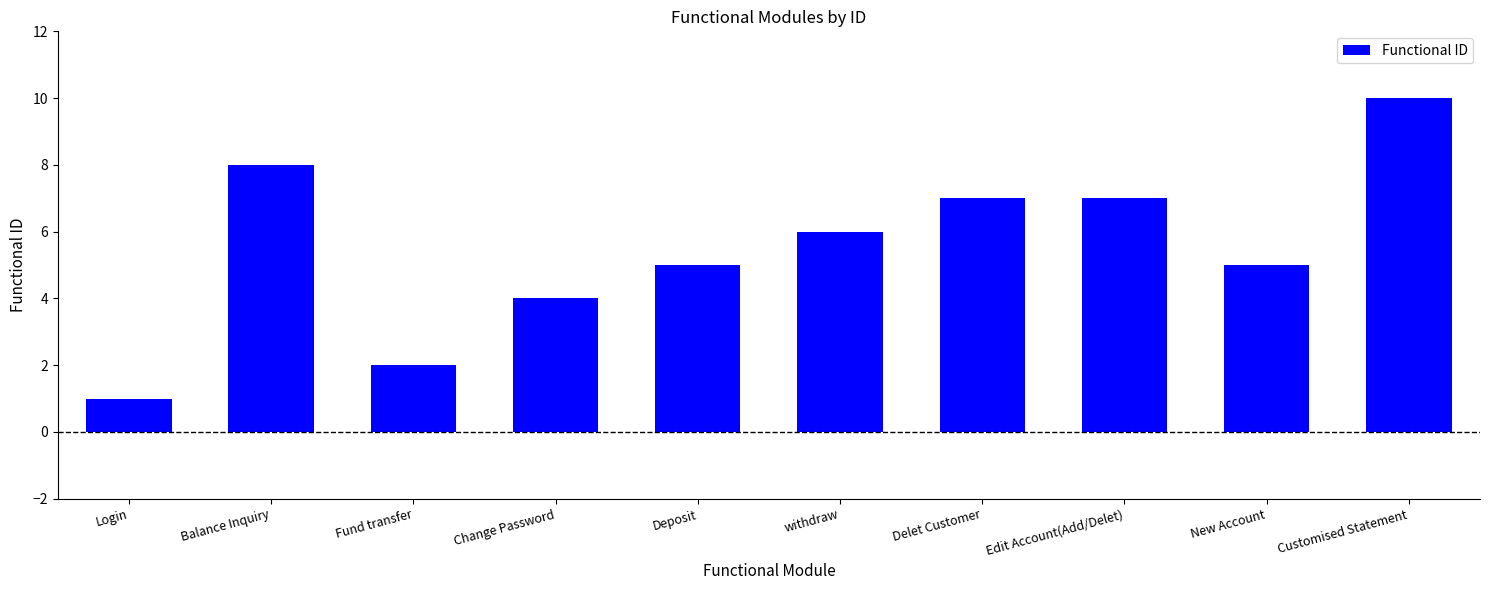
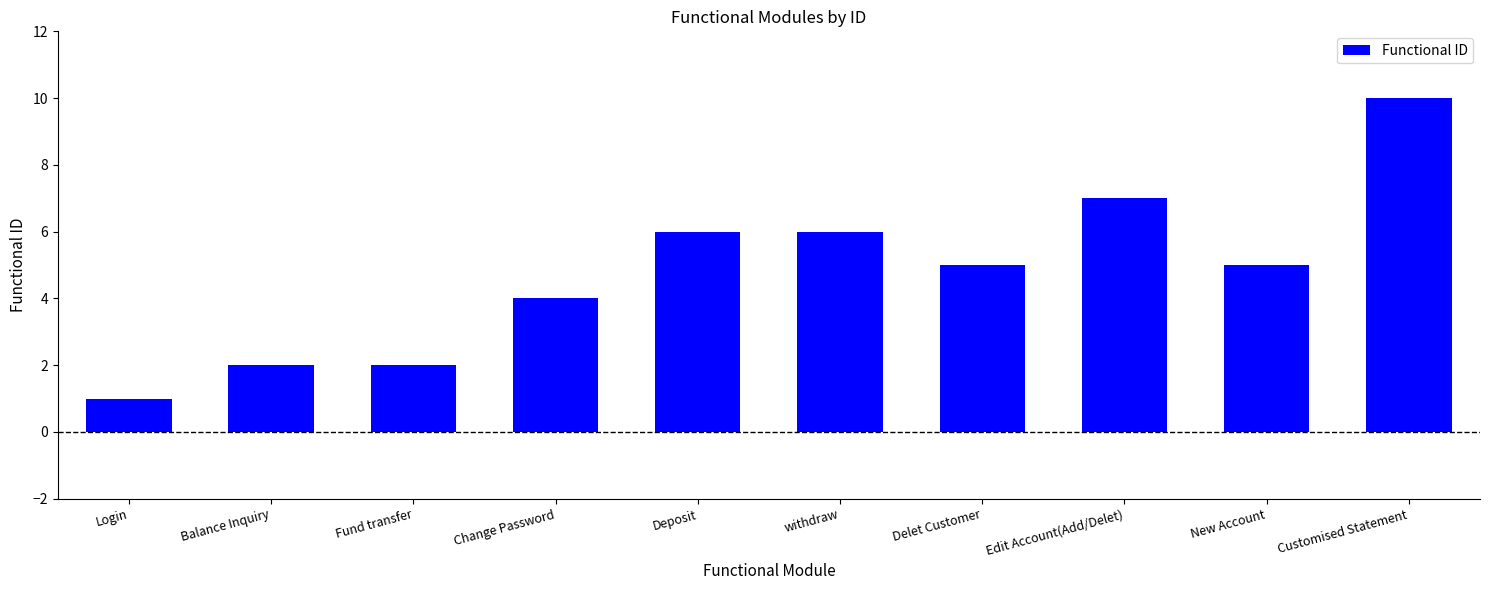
  {
    "Login": 1,
-   "Balance Inquiry": 8,
+   "Balance Inquiry": 2,
    "Fund transfer": 2,
    "Change Password": 4,
-   "Deposit": 5,
+   "Deposit": 6,
    "withdraw": 6,
-   "Delet Customer": 7,
+   "Delet Customer": 5,
    "Edit Account(Add/Delet)": 7,
    "New Account": 5,
    "Customised Statement": 10
  }
